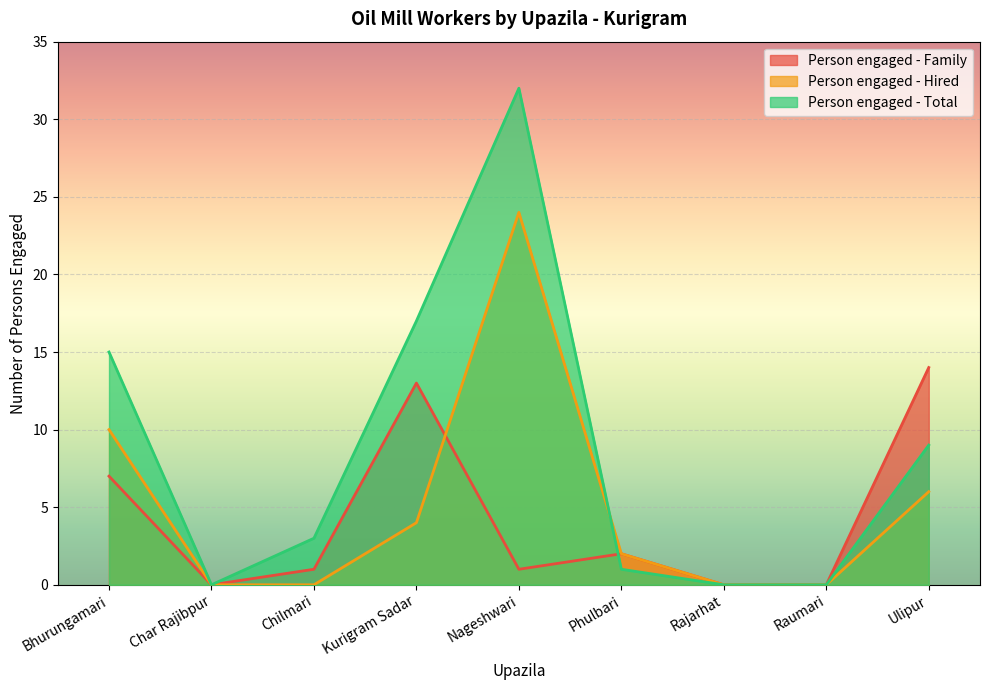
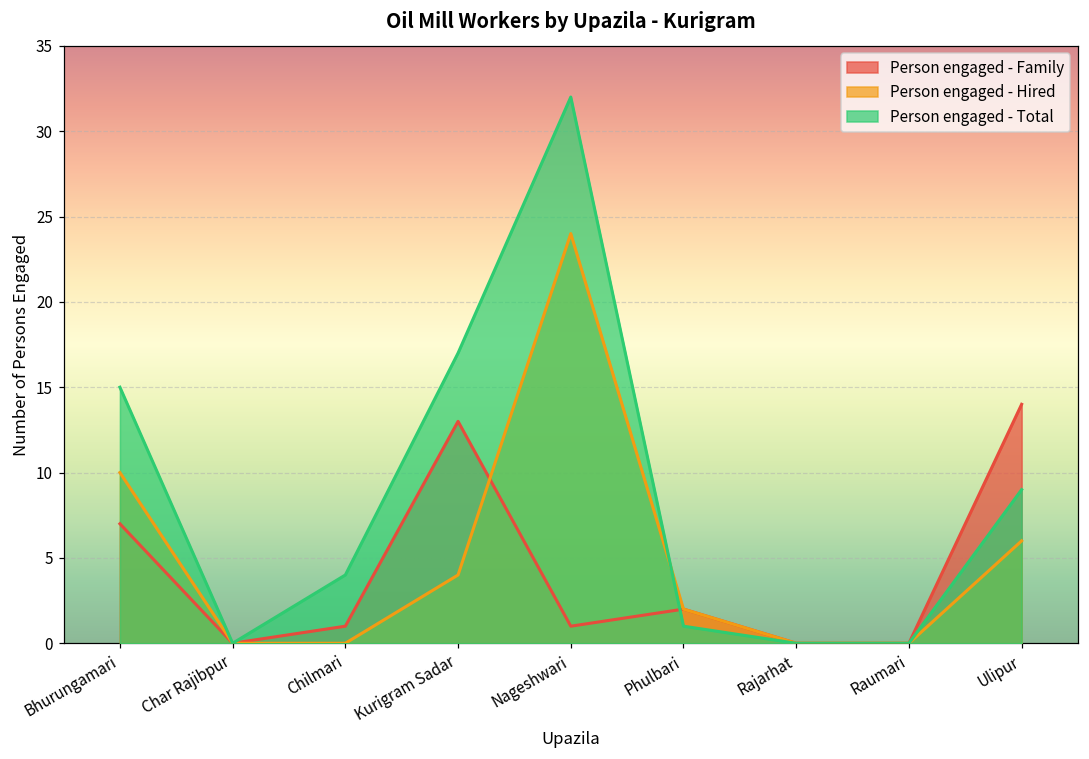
  {
    "Person engaged - Family": {
      "Bhurungamari": 7,
      "Chilmari": 1,
      "Kurigram Sadar": 13,
      "Nageshwari": 1,
      "Ulipur": 14
    },
    "Person engaged - Hired": {
      "Bhurungamari": 10,
      "Chilmari": 0,
      "Kurigram Sadar": 4,
      "Nageshwari": 24,
      "Ulipur": 6
    },
    "Person engaged - Total": {
      "Bhurungamari": 15,
-     "Chilmari": 3,
+     "Chilmari": 4,
      "Kurigram Sadar": 17,
      "Nageshwari": 32,
      "Phulbari": 1,
      "Ulipur": 9
    }
  }
